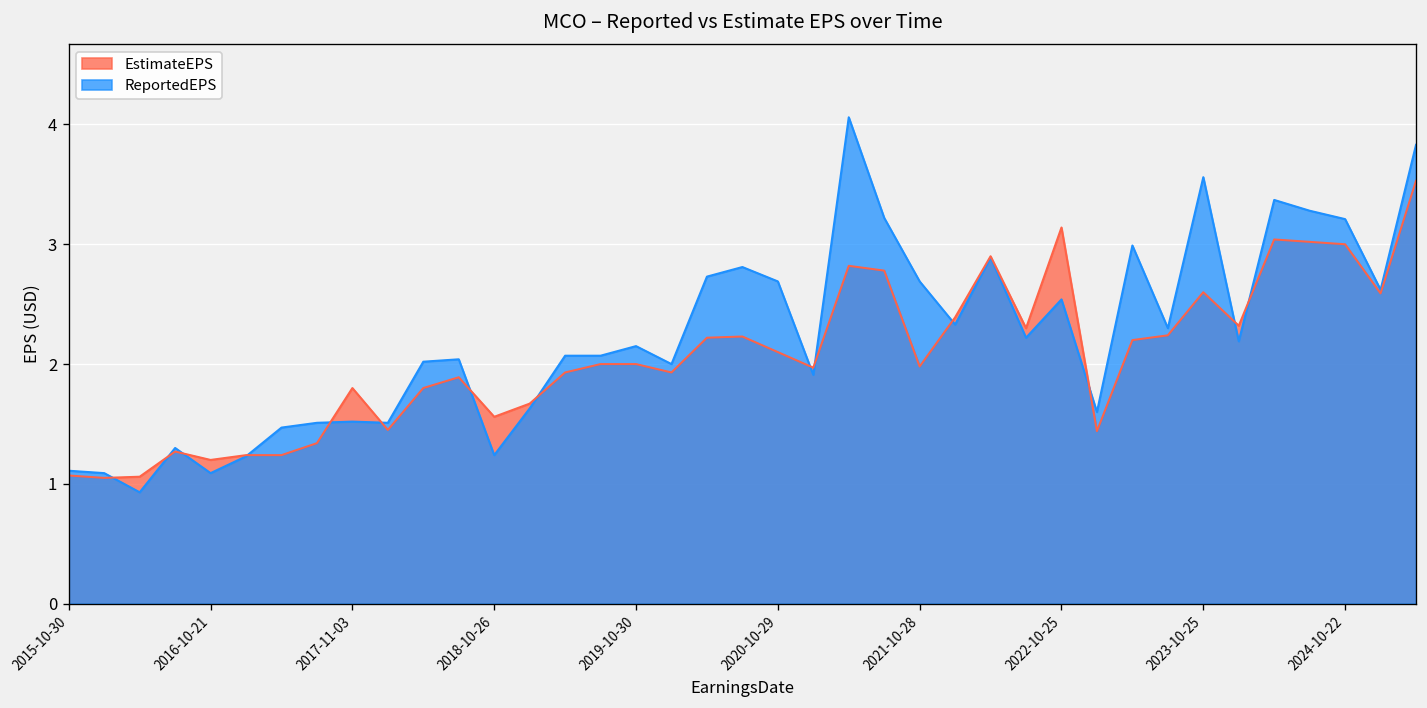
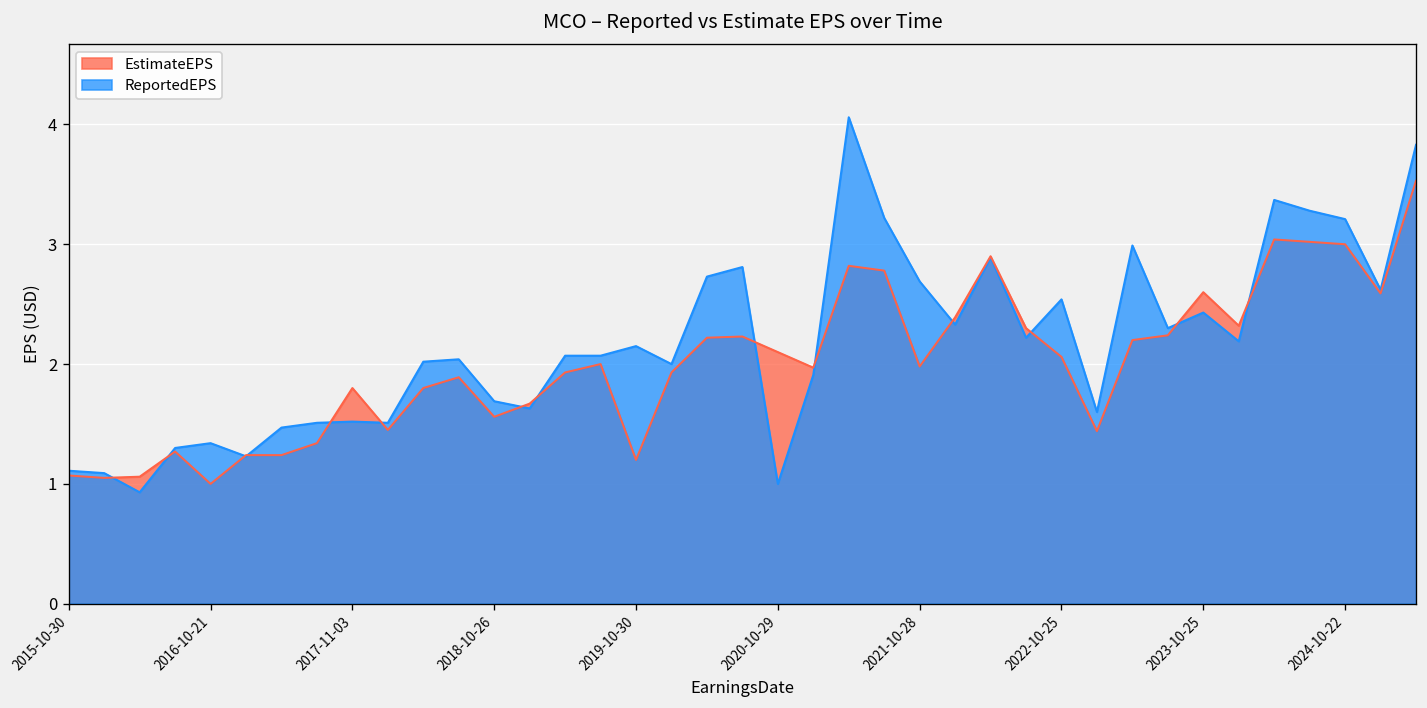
  {
    "EstimateEPS": {
      "2015-10-30": 1.1,
-     "2016-10-21": 1.2,
+     "2016-10-21": 1.0,
      "2017-11-03": 1.8,
      "2018-10-26": 1.6,
-     "2019-10-30": 2.0,
+     "2019-10-30": 1.2,
      "2020-10-29": 2.1,
      "2021-10-28": 2.0,
-     "2022-10-25": 3.1,
+     "2022-10-25": 2.1,
      "2023-10-25": 2.6,
      "2024-10-22": 3.0
    },
    "ReportedEPS": {
      "2015-10-30": 1.1,
-     "2016-10-21": 1.1,
+     "2016-10-21": 1.3,
      "2017-11-03": 1.5,
-     "2018-10-26": 1.2,
+     "2018-10-26": 1.7,
      "2019-10-30": 2.2,
-     "2020-10-29": 2.7,
+     "2020-10-29": 1.0,
      "2021-10-28": 2.7,
      "2022-10-25": 2.5,
-     "2023-10-25": 3.6,
+     "2023-10-25": 2.4,
      "2024-10-22": 3.2
    }
  }
